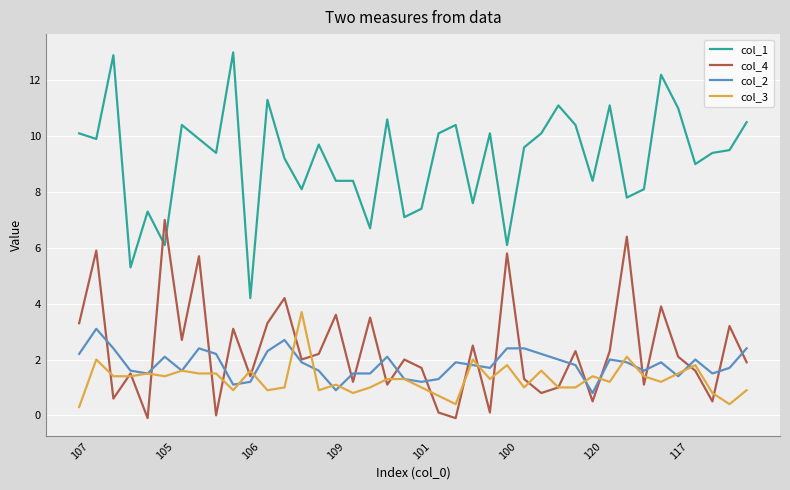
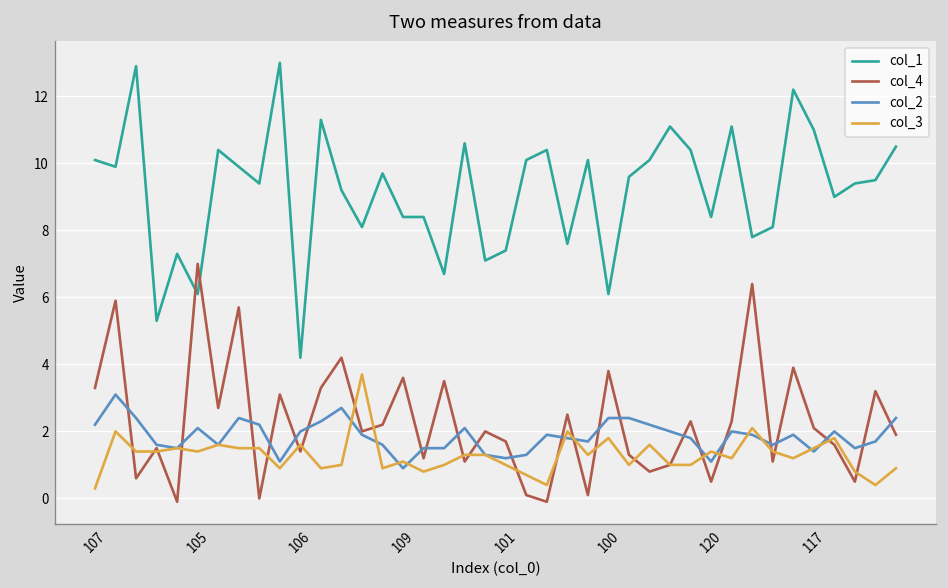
  {
    "col_1": {
      "107": 10.1,
      "105": 6.1,
      "106": 4.2,
      "109": 8.4,
      "101": 7.4,
      "100": 6.1,
      "120": 8.4,
      "117": 11.0
    },
    "col_4": {
      "107": 3.3,
      "105": 7.0,
      "106": 1.4,
      "109": 3.6,
      "101": 1.7,
-     "100": 5.8,
+     "100": 3.8,
      "120": 0.5,
      "117": 2.1
    },
    "col_2": {
      "107": 2.2,
      "105": 2.1,
-     "106": 1.2,
+     "106": 2.0,
      "109": 0.9,
      "101": 1.2,
      "100": 2.4,
-     "120": 0.8,
+     "120": 1.1,
      "117": 1.4
    },
    "col_3": {
      "107": 0.3,
      "105": 1.4,
      "106": 1.6,
      "109": 1.1,
      "101": 1.0,
      "100": 1.8,
      "120": 1.4,
      "117": 1.5
    }
  }
